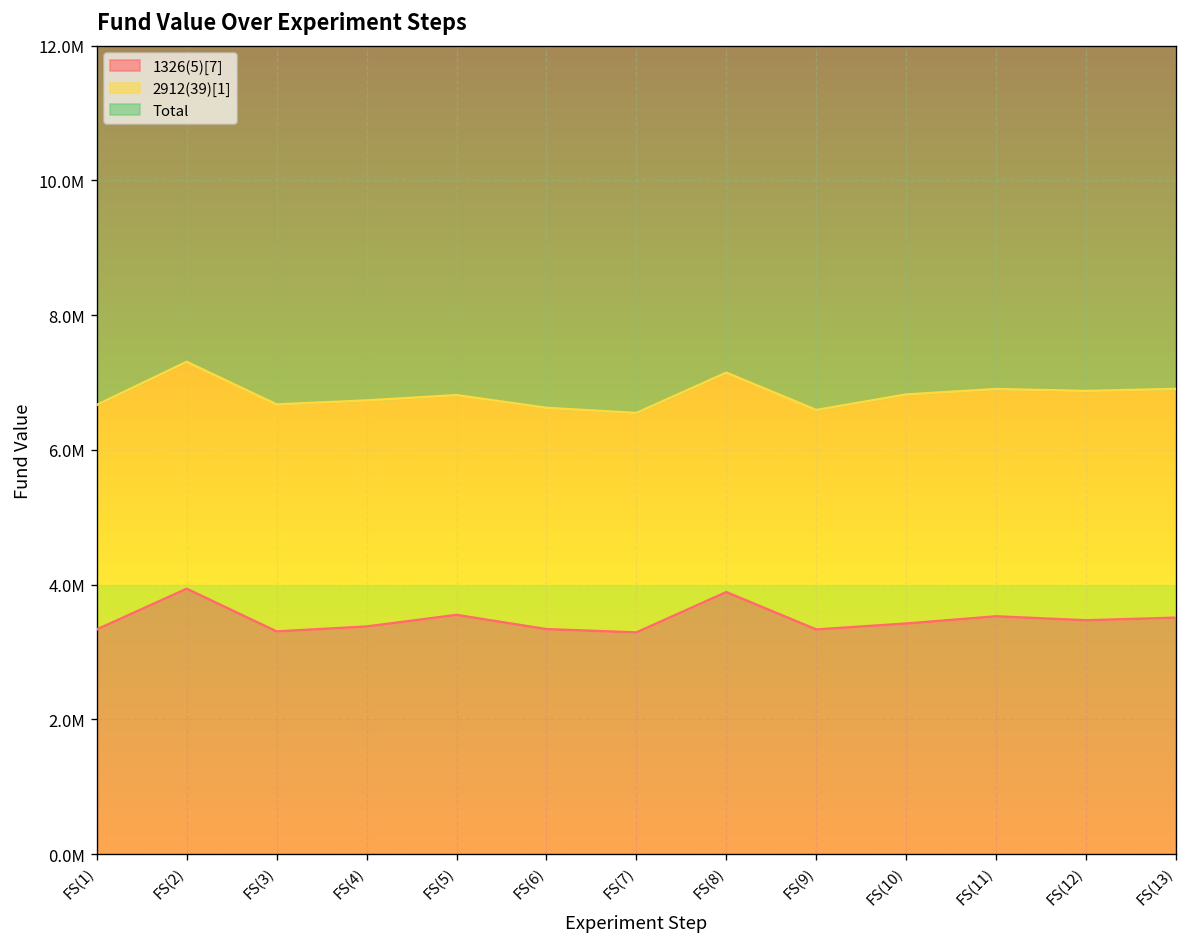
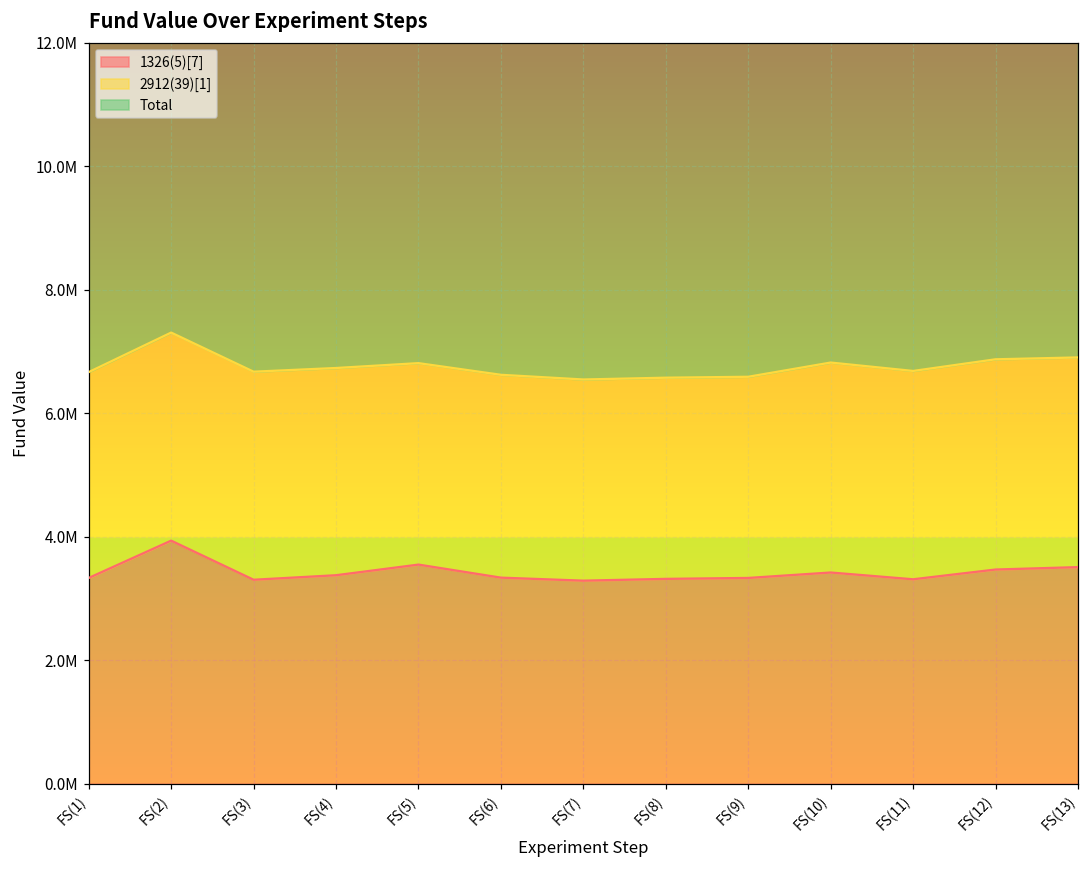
  {
    "1326(5)[7]": {
      "FS(1)": 3300000,
      "FS(2)": 3900000,
      "FS(3)": 3300000,
      "FS(4)": 3400000,
      "FS(5)": 3500000,
      "FS(6)": 3300000,
      "FS(7)": 3300000,
-     "FS(8)": 3900000,
+     "FS(8)": 3300000,
      "FS(9)": 3300000,
      "FS(10)": 3400000,
-     "FS(11)": 3500000,
+     "FS(11)": 3300000,
      "FS(12)": 3500000,
      "FS(13)": 3500000
    },
    "2912(39)[1]": {
      "FS(1)": 3300000,
      "FS(2)": 3400000,
      "FS(3)": 3400000,
      "FS(4)": 3400000,
      "FS(5)": 3300000,
      "FS(6)": 3300000,
      "FS(7)": 3300000,
      "FS(8)": 3300000,
      "FS(9)": 3300000,
      "FS(10)": 3400000,
      "FS(11)": 3400000,
      "FS(12)": 3400000,
      "FS(13)": 3400000
    }
  }
